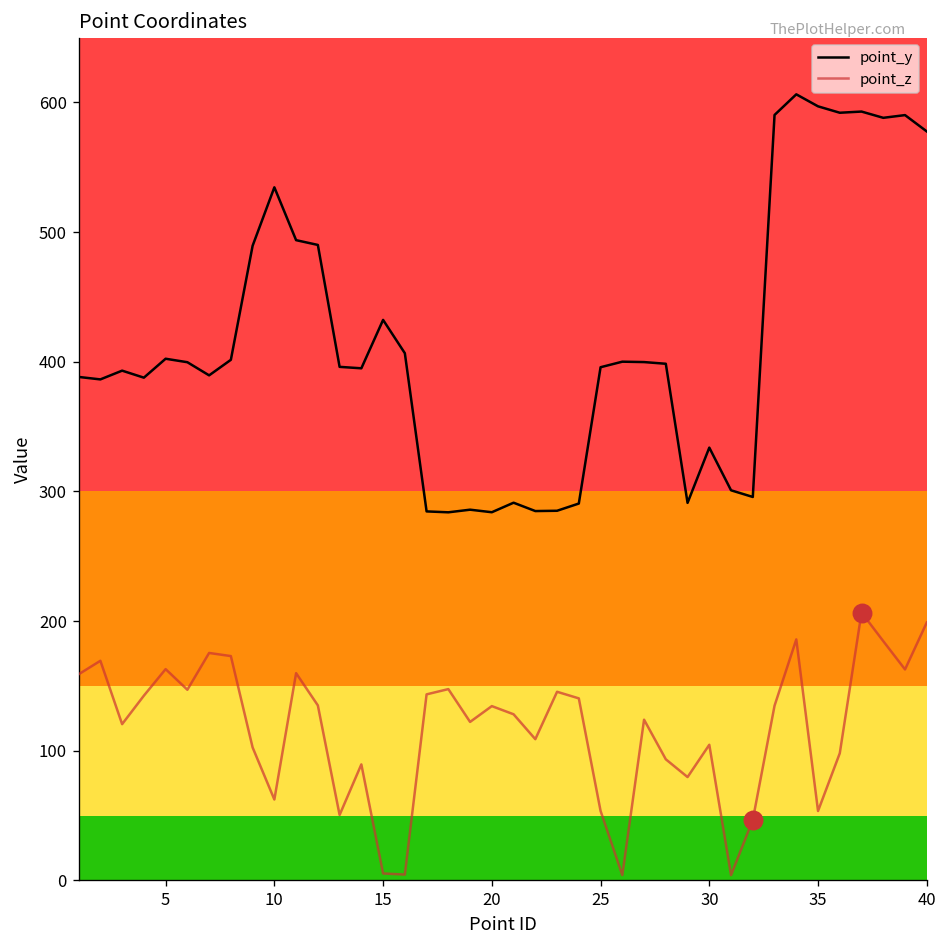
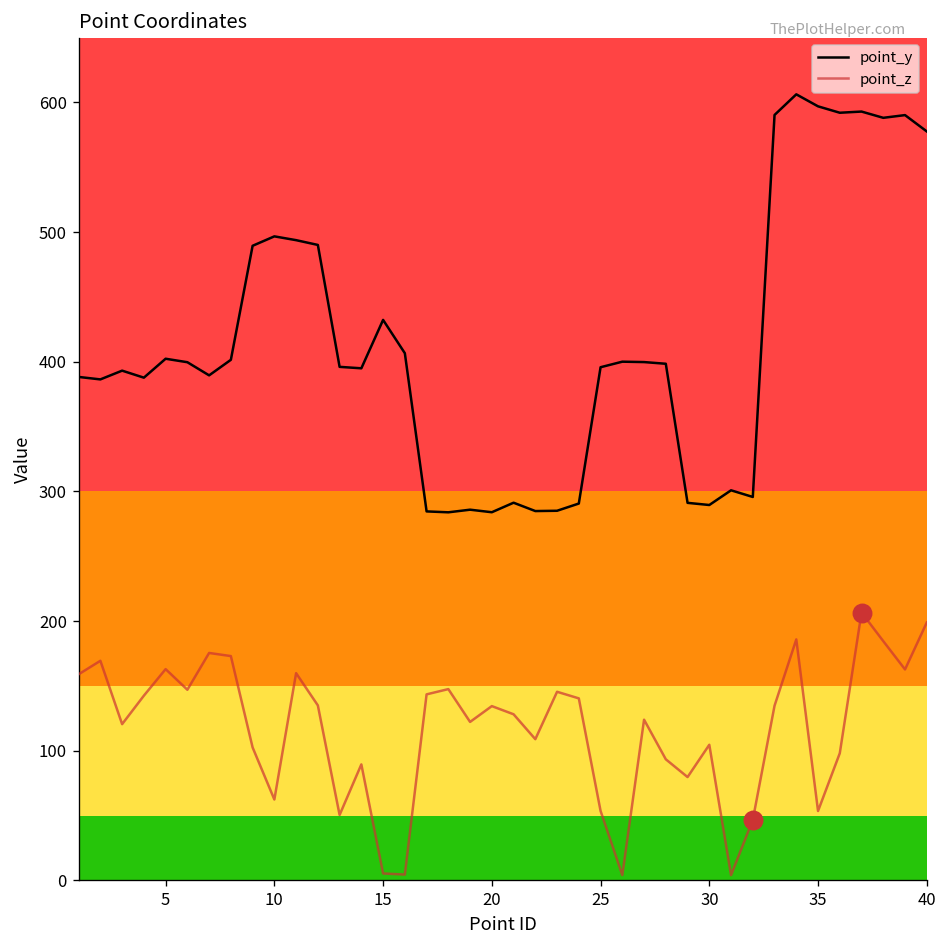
  {
    "point_y": {
      "5": 402,
-     "10": 535,
+     "10": 497,
      "15": 432,
      "20": 284,
      "25": 396,
-     "30": 334,
+     "30": 290,
      "35": 597,
      "40": 578
    }
  }
